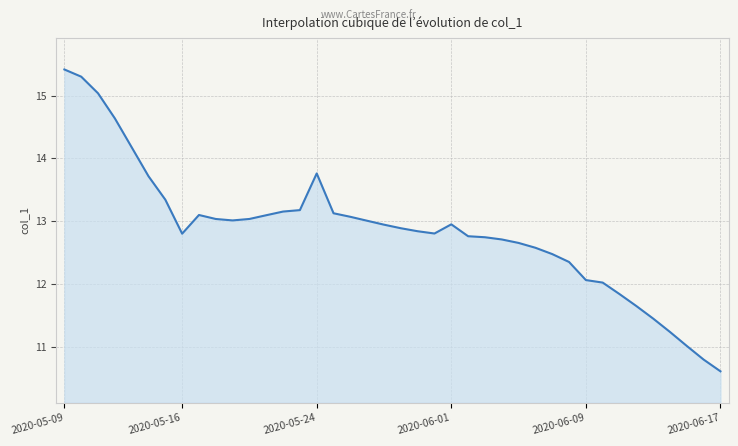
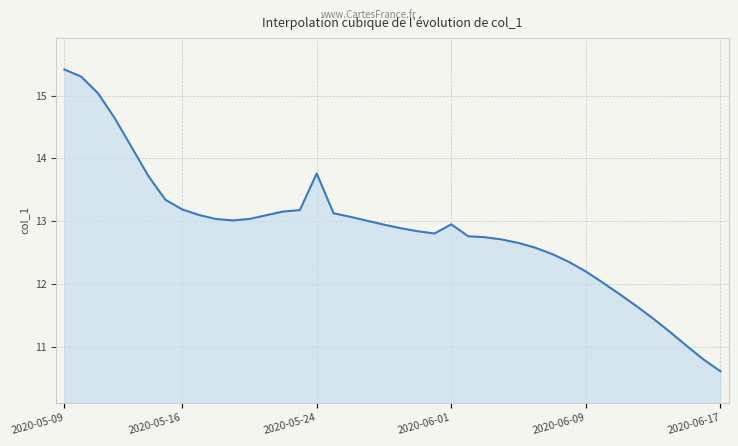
  {
    "2020-05-09": 15.4,
-   "2020-05-16": 12.8,
+   "2020-05-16": 13.2,
    "2020-05-24": 13.8,
    "2020-06-01": 13.0,
-   "2020-06-09": 12.1,
+   "2020-06-09": 12.2,
    "2020-06-17": 10.6
  }
